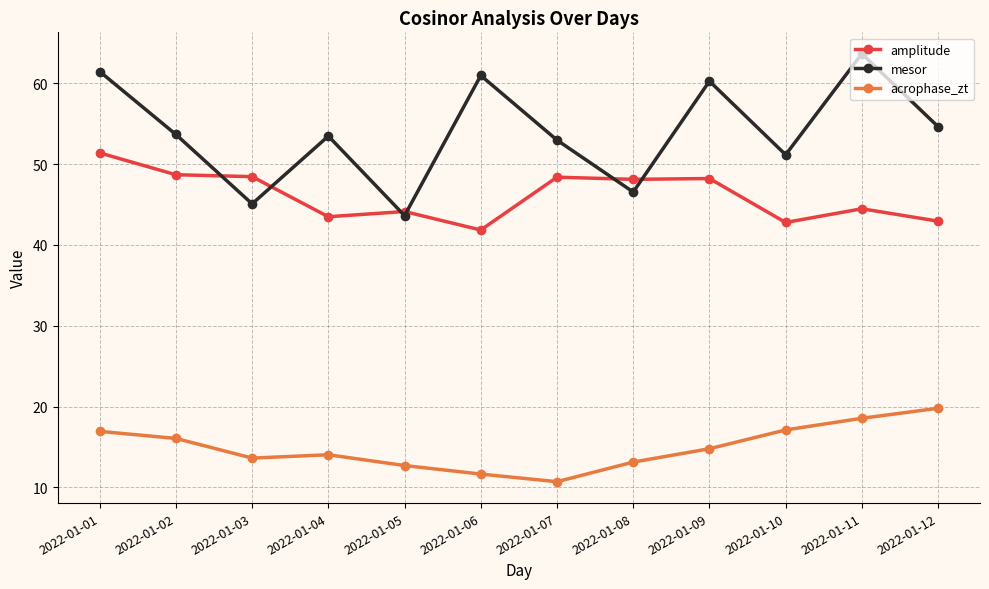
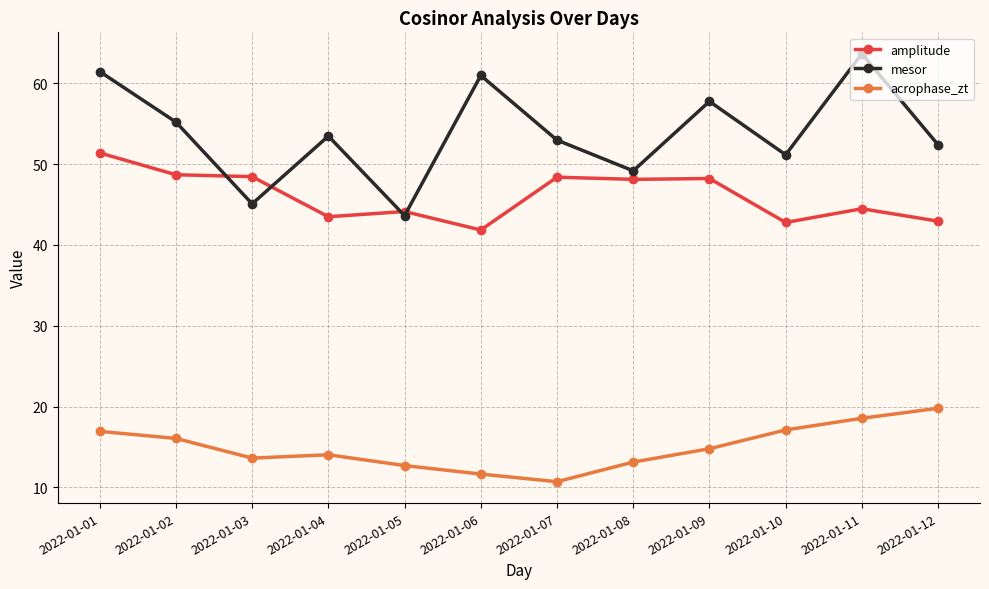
  {
    "mesor": {
      "2022-01-01": 61,
-     "2022-01-02": 54,
+     "2022-01-02": 55,
      "2022-01-03": 45,
      "2022-01-04": 53,
      "2022-01-05": 44,
      "2022-01-06": 61,
      "2022-01-07": 53,
-     "2022-01-08": 47,
-     "2022-01-09": 60,
+     "2022-01-08": 49,
+     "2022-01-09": 58,
      "2022-01-10": 51,
-     "2022-01-12": 55
+     "2022-01-12": 52
    }
  }
